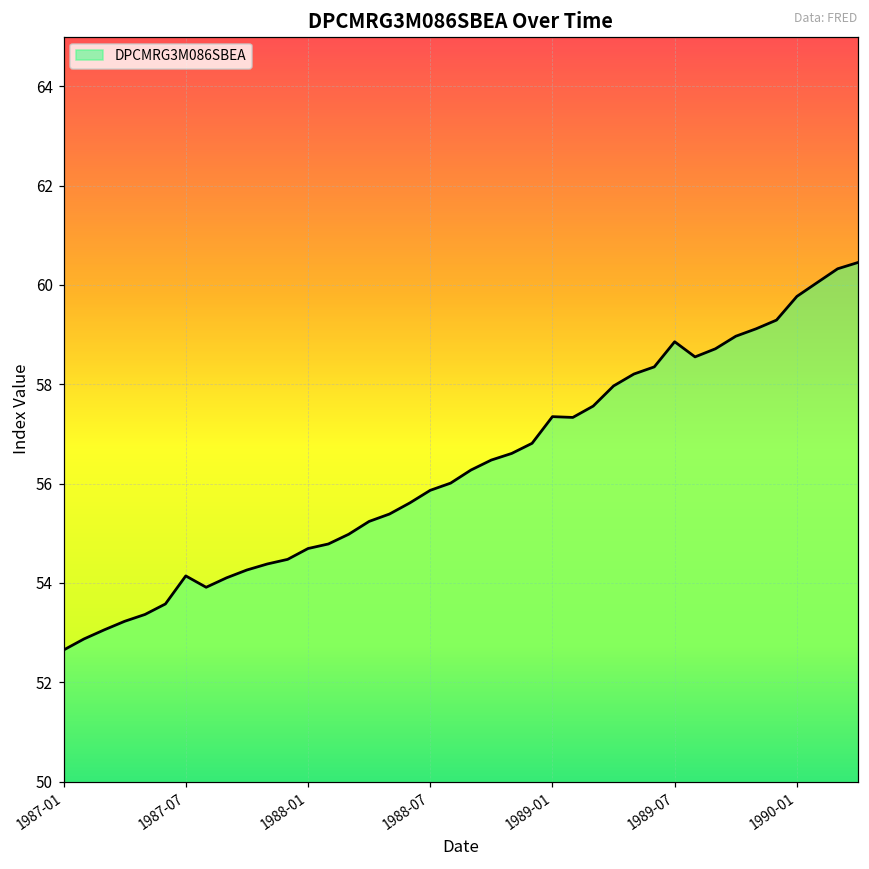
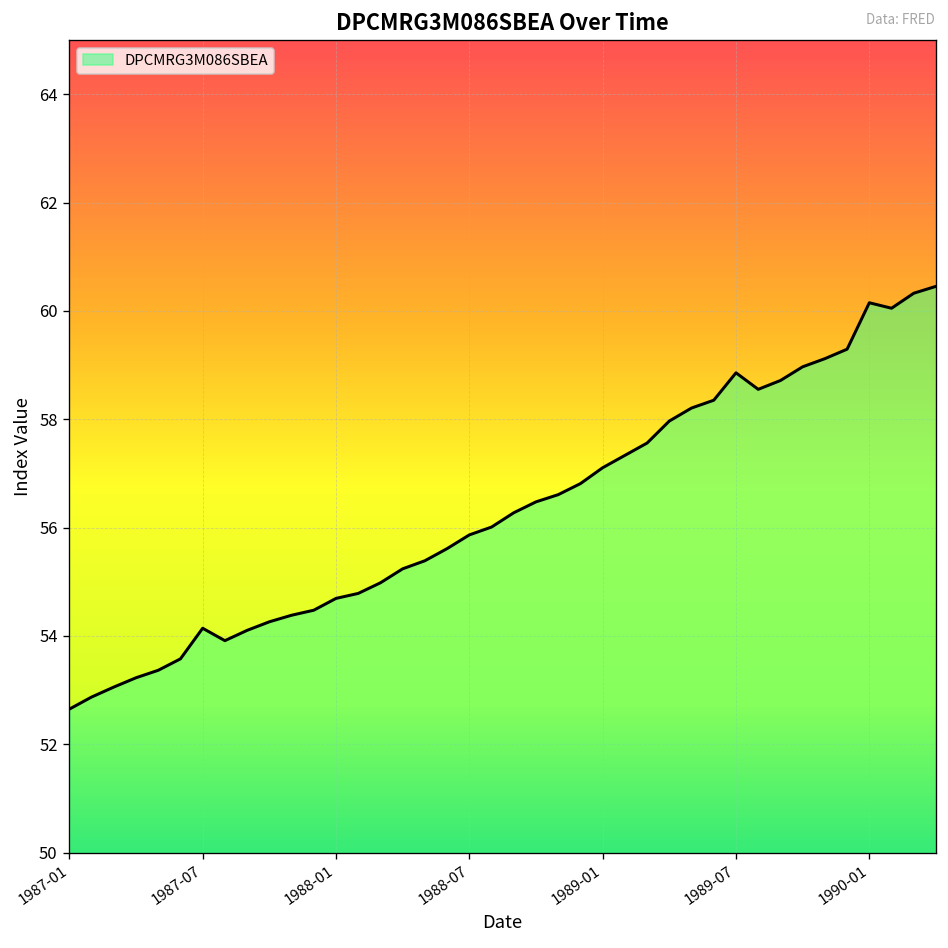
  {
    "1987-01": 52.6,
    "1987-07": 54.1,
    "1988-01": 54.7,
    "1988-07": 55.9,
-   "1989-01": 57.3,
+   "1989-01": 57.1,
    "1989-07": 58.9,
-   "1990-01": 59.8
+   "1990-01": 60.2
  }
